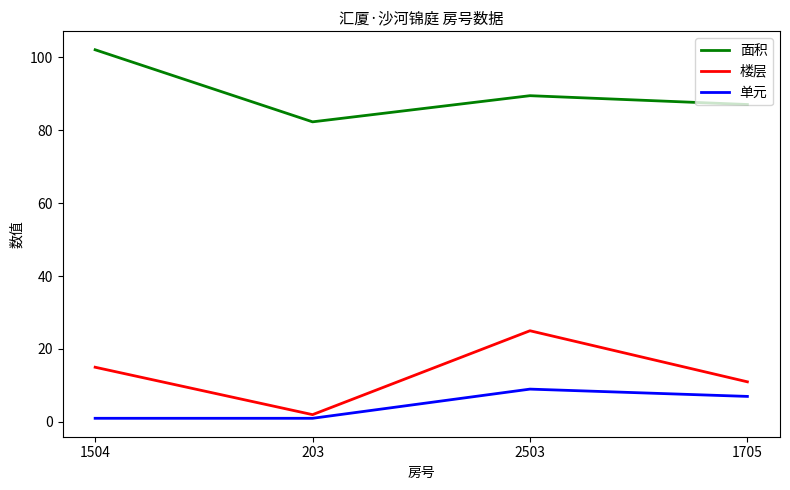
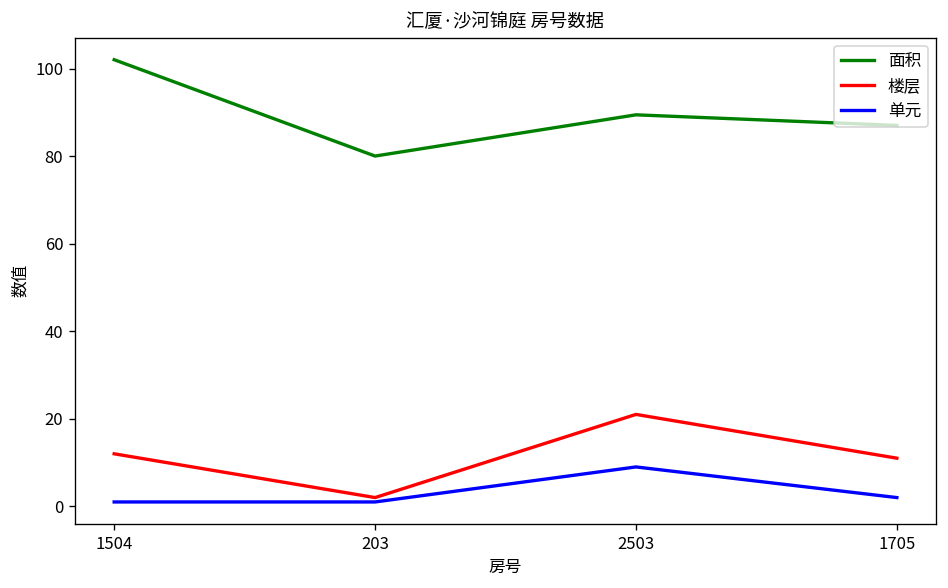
  {
    "面积": {
      "1504": 102,
-     "203": 82,
+     "203": 80,
      "2503": 89
    },
    "楼层": {
-     "1504": 15,
+     "1504": 12,
      "203": 2,
-     "2503": 25,
+     "2503": 21,
      "1705": 11
    },
    "单元": {
      "1504": 1,
      "203": 1,
      "2503": 9,
-     "1705": 7
+     "1705": 2
    }
  }
